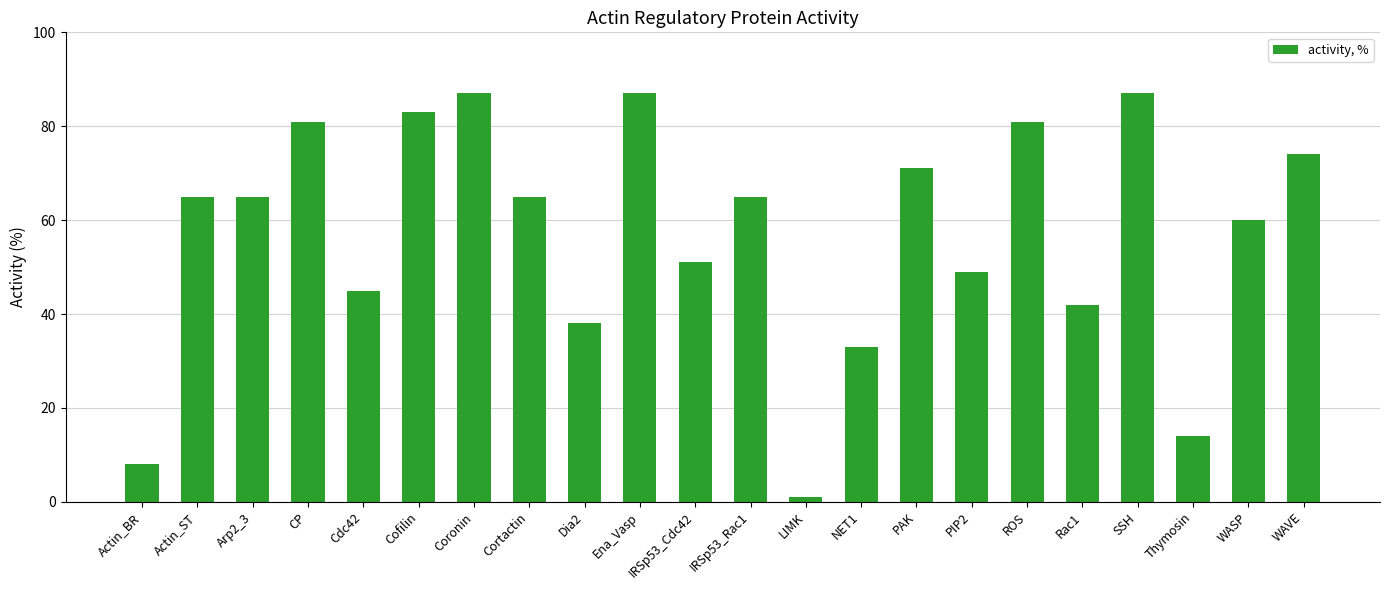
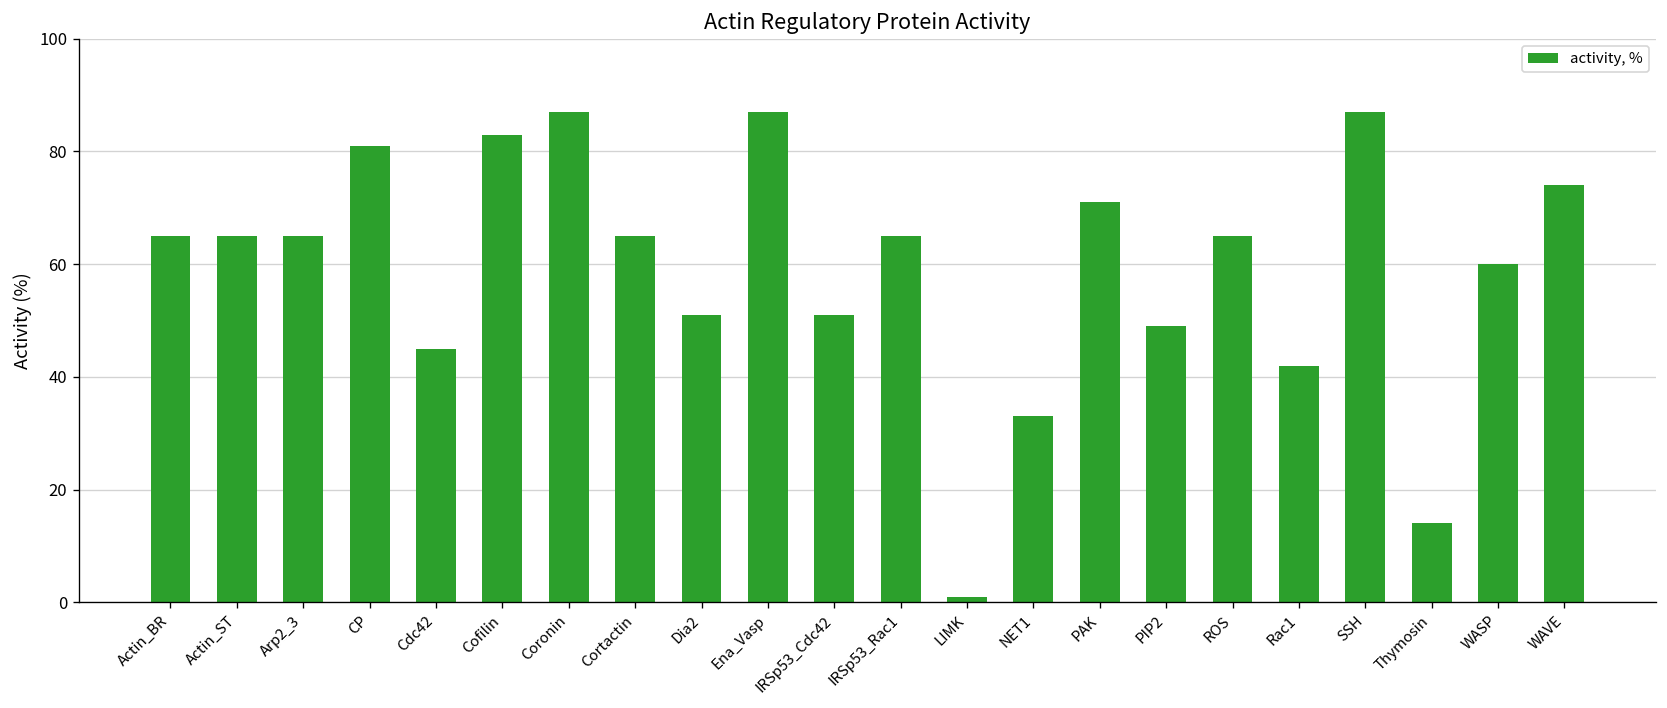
  {
-   "Actin_BR": 8,
+   "Actin_BR": 65,
    "Actin_ST": 65,
    "Arp2_3": 65,
    "CP": 81,
    "Cdc42": 45,
    "Cofilin": 83,
    "Coronin": 87,
    "Cortactin": 65,
-   "Dia2": 38,
+   "Dia2": 51,
    "Ena_Vasp": 87,
    "IRSp53_Cdc42": 51,
    "IRSp53_Rac1": 65,
    "LIMK": 1,
    "NET1": 33,
    "PAK": 71,
    "PIP2": 49,
-   "ROS": 81,
+   "ROS": 65,
    "Rac1": 42,
    "SSH": 87,
    "Thymosin": 14,
    "WASP": 60,
    "WAVE": 74
  }
